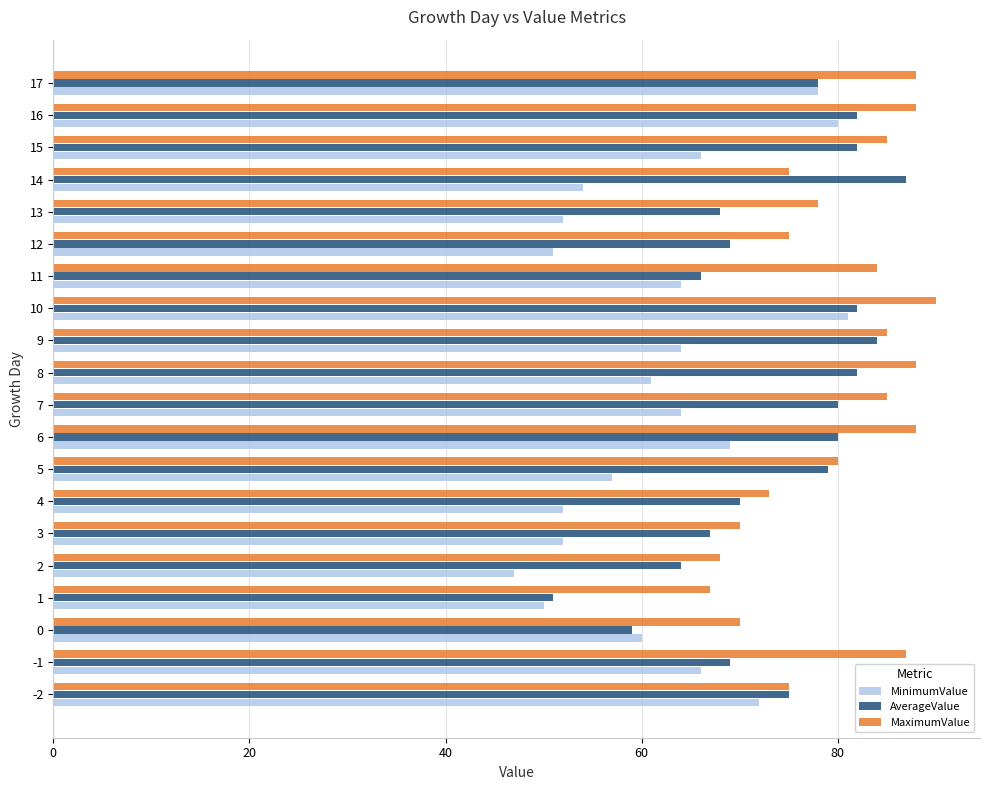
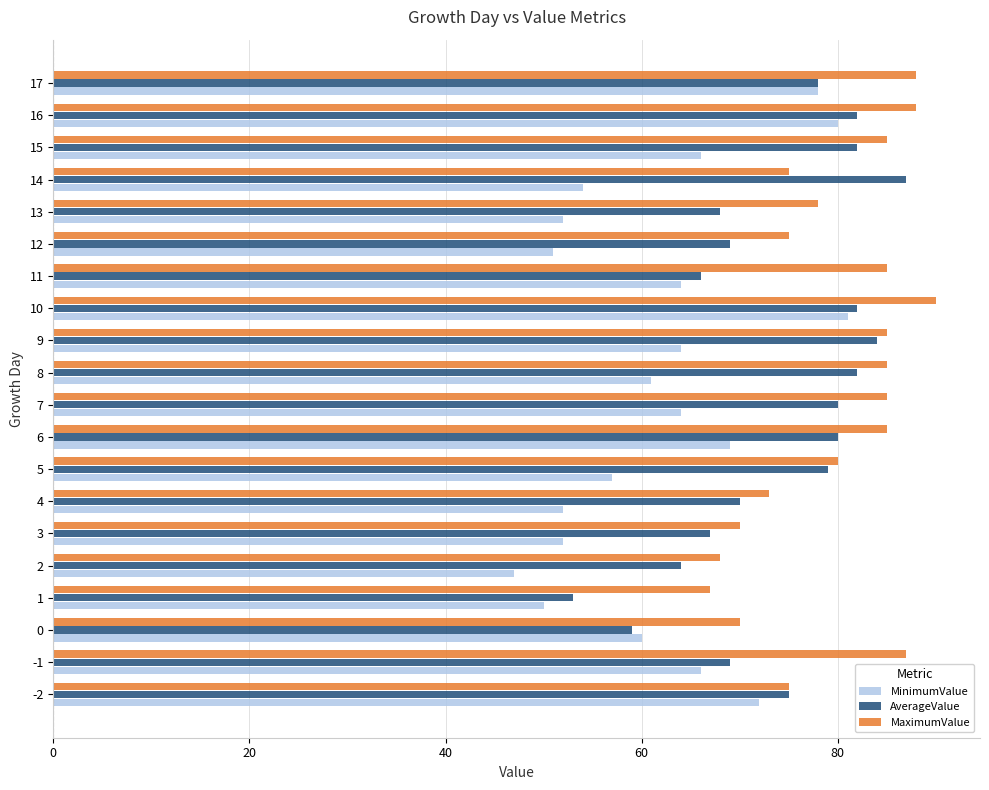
  {
    "MinimumValue": {
      "17": 78,
      "16": 80,
      "15": 66,
      "14": 54,
      "13": 52,
      "12": 51,
      "11": 64,
      "10": 81,
      "9": 64,
      "8": 61,
      "7": 64,
      "6": 69,
      "5": 57,
      "4": 52,
      "3": 52,
      "2": 47,
      "1": 50,
      "0": 60,
      "-1": 66,
      "-2": 72
    },
    "AverageValue": {
      "17": 78,
      "16": 82,
      "15": 82,
      "14": 87,
      "13": 68,
      "12": 69,
      "11": 66,
      "10": 82,
      "9": 84,
      "8": 82,
      "7": 80,
      "6": 80,
      "5": 79,
      "4": 70,
      "3": 67,
      "2": 64,
-     "1": 51,
+     "1": 53,
      "0": 59,
      "-1": 69,
      "-2": 75
    },
    "MaximumValue": {
      "17": 88,
      "16": 88,
      "15": 85,
      "14": 75,
      "13": 78,
      "12": 75,
-     "11": 84,
+     "11": 85,
      "10": 90,
      "9": 85,
-     "8": 88,
+     "8": 85,
      "7": 85,
-     "6": 88,
+     "6": 85,
      "5": 80,
      "4": 73,
      "3": 70,
      "2": 68,
      "1": 67,
      "0": 70,
      "-1": 87,
      "-2": 75
    }
  }
